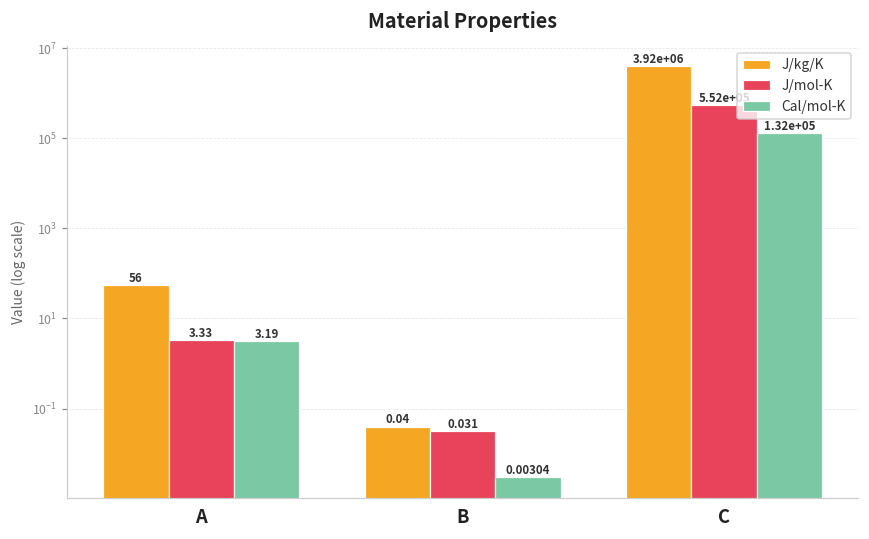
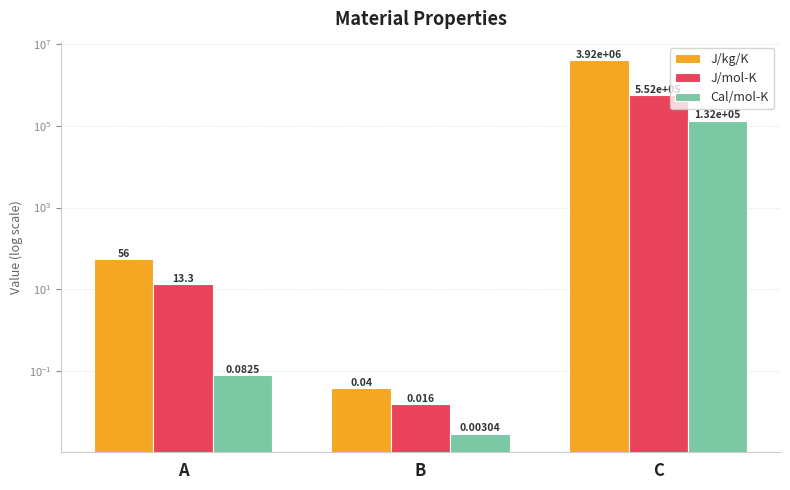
  {
    "J/kg/K": {
      "A": "56",
      "B": "0.04",
      "C": "3.92e+06"
    },
    "J/mol-K": {
-     "A": "3.33",
-     "B": "0.031"
+     "A": "13.3",
+     "B": "0.016"
    },
    "Cal/mol-K": {
-     "A": "3.19",
+     "A": "0.0825",
      "B": "0.00304"
    }
  }
